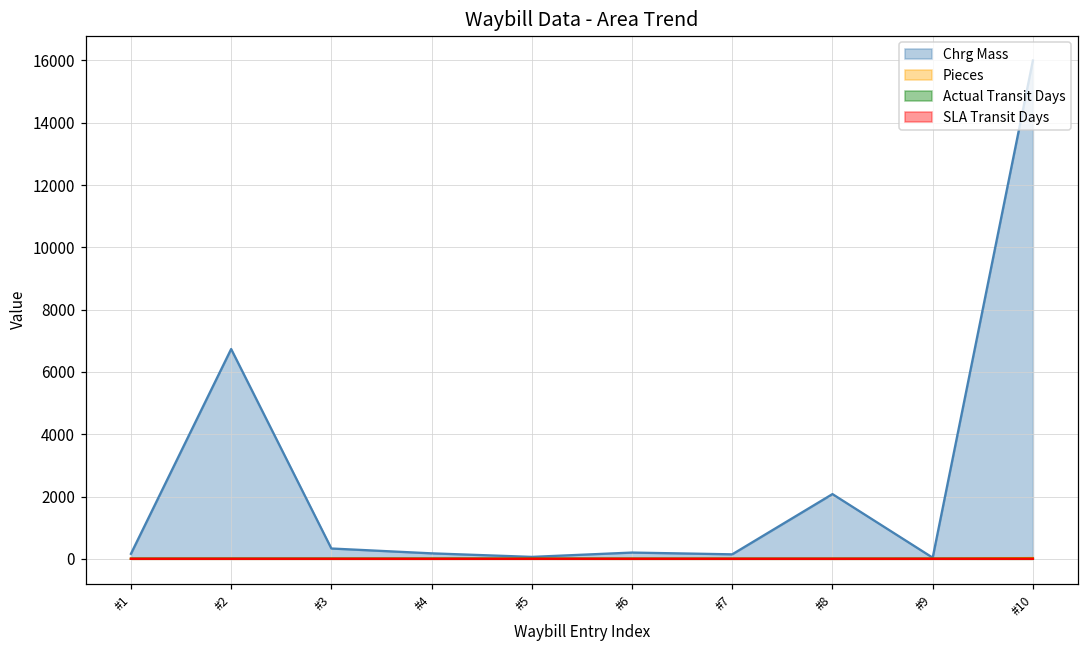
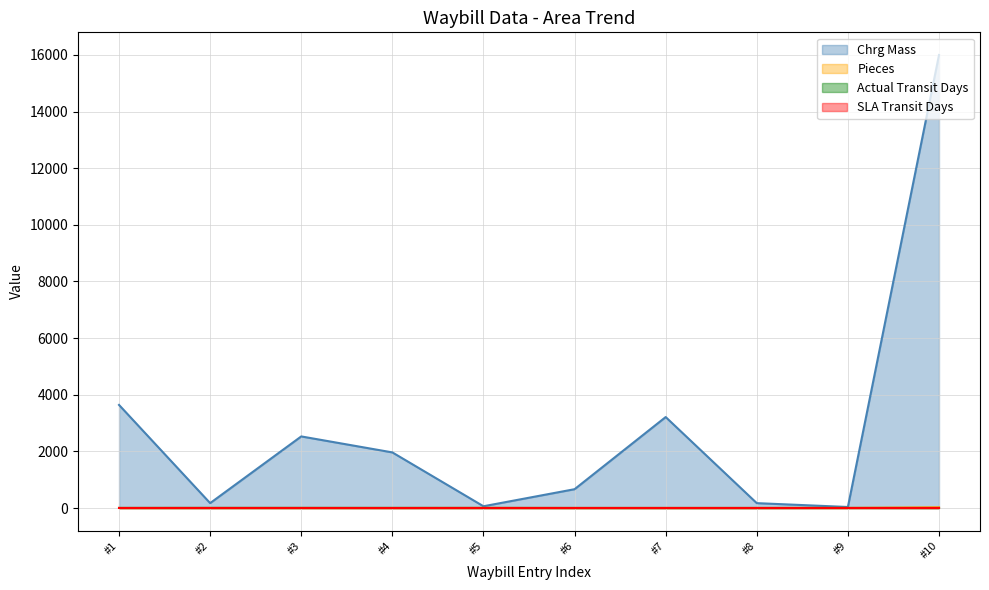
  {
    "Chrg Mass": {
-     "#1": 200,
-     "#2": 6700,
-     "#3": 300,
-     "#4": 200,
-     "#6": 200,
-     "#7": 100,
-     "#8": 2100
+     "#1": 3600,
+     "#2": 200,
+     "#3": 2500,
+     "#4": 2000,
+     "#6": 700,
+     "#7": 3200,
+     "#8": 200
    }
  }
